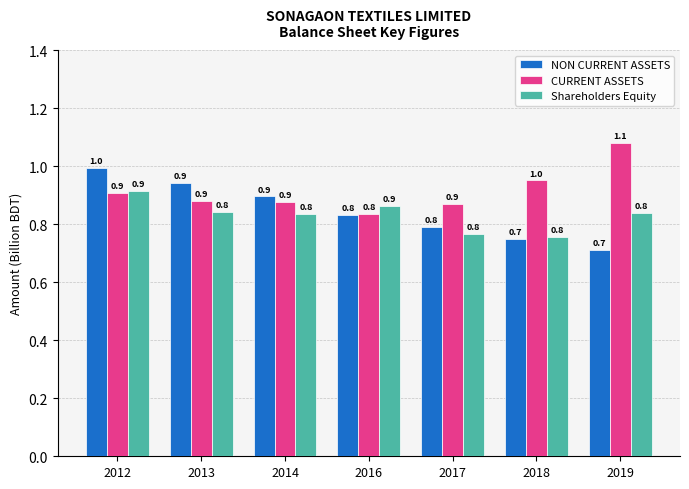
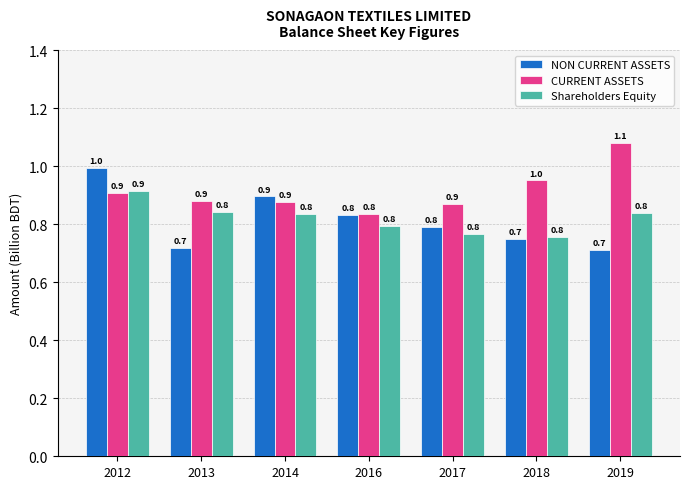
  {
    "NON CURRENT ASSETS": {
      "2012": 1.0,
-     "2013": 0.9,
+     "2013": 0.7,
      "2014": 0.9,
      "2016": 0.8,
      "2017": 0.8,
      "2018": 0.7,
      "2019": 0.7
    },
    "CURRENT ASSETS": {
      "2012": 0.9,
      "2013": 0.9,
      "2014": 0.9,
      "2016": 0.8,
      "2017": 0.9,
      "2018": 1.0,
      "2019": 1.1
    },
    "Shareholders Equity": {
      "2012": 0.9,
      "2013": 0.8,
      "2014": 0.8,
-     "2016": 0.9,
+     "2016": 0.8,
      "2017": 0.8,
      "2018": 0.8,
      "2019": 0.8
    }
  }
